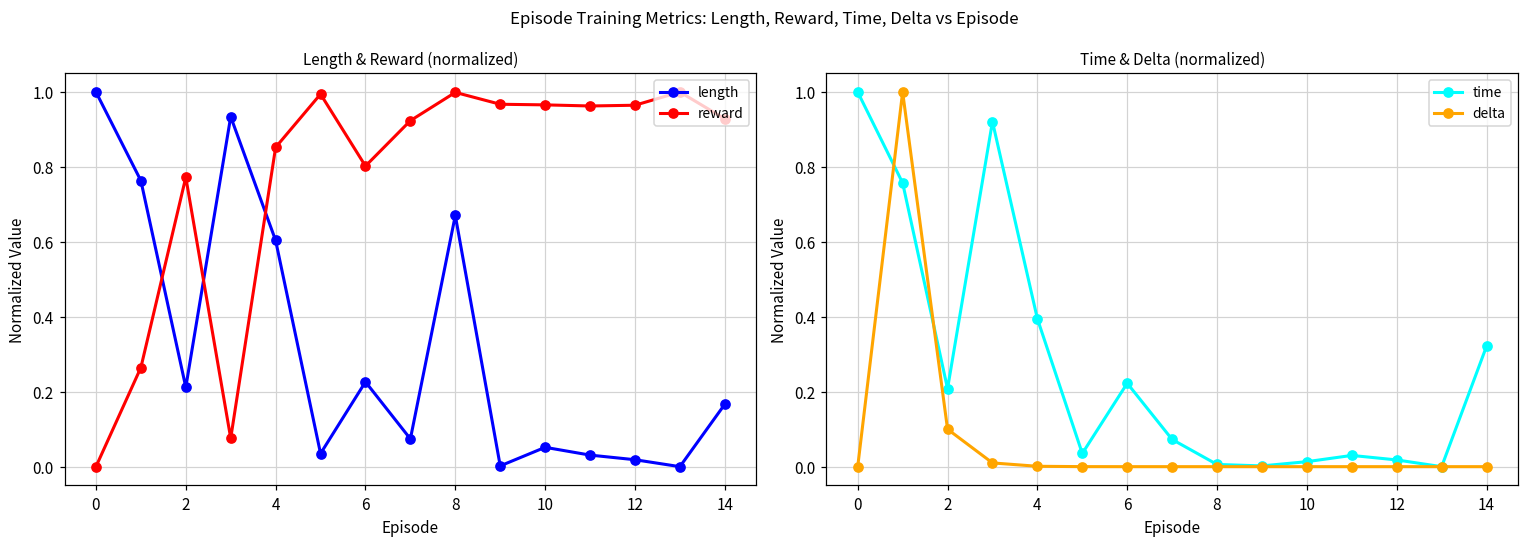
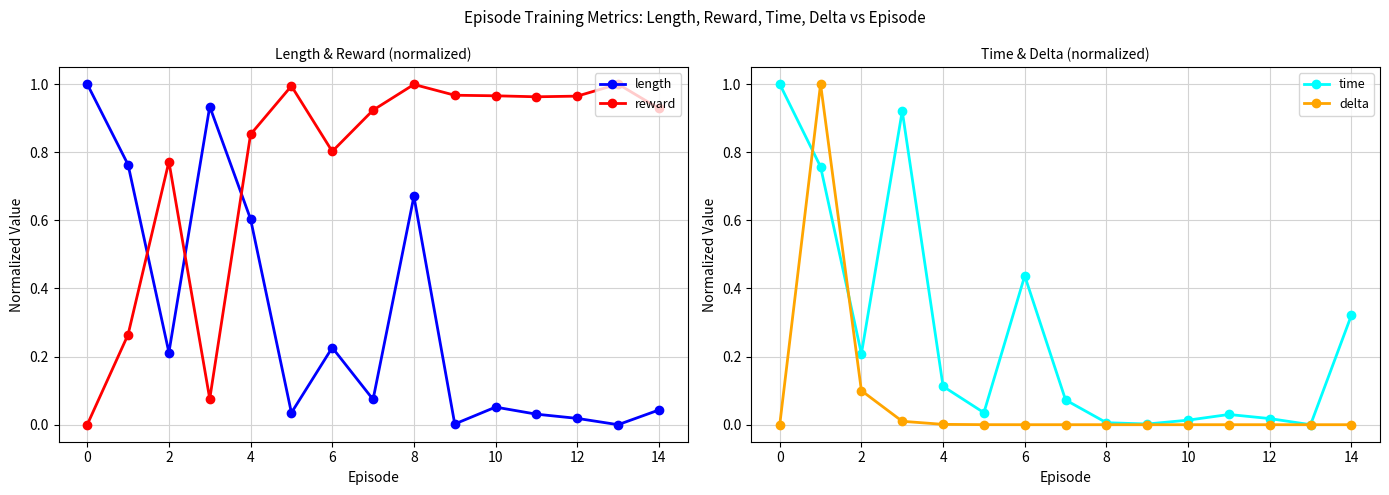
  {
    "Length & Reward (normalized)": {
      "length": {
        "0": 1.00,
        "2": 0.21,
        "4": 0.60,
        "6": 0.23,
        "8": 0.67,
        "10": 0.05,
        "12": 0.02,
-       "14": 0.17
+       "14": 0.04
      },
      "reward": {
        "0": 0.00,
        "2": 0.77,
        "4": 0.85,
        "6": 0.80,
        "8": 1.00,
        "10": 0.97,
        "12": 0.96
      }
    },
    "Time & Delta (normalized)": {
      "time": {
        "0": 1.00,
        "2": 0.21,
-       "4": 0.39,
-       "6": 0.22,
+       "4": 0.11,
+       "6": 0.44,
        "10": 0.01,
        "12": 0.02,
        "14": 0.32
      },
      "delta": {
        "0": 0.00,
        "2": 0.10,
        "4": 0.00,
        "6": 0.00,
        "10": 0.00,
        "12": 0.00,
        "14": 0.00
      }
    }
  }
